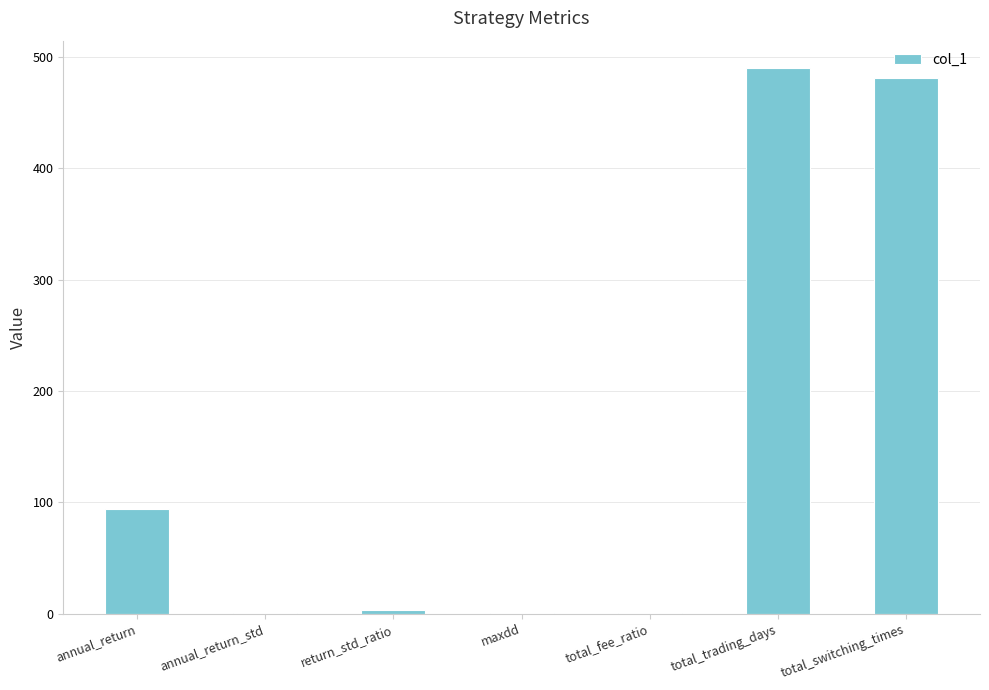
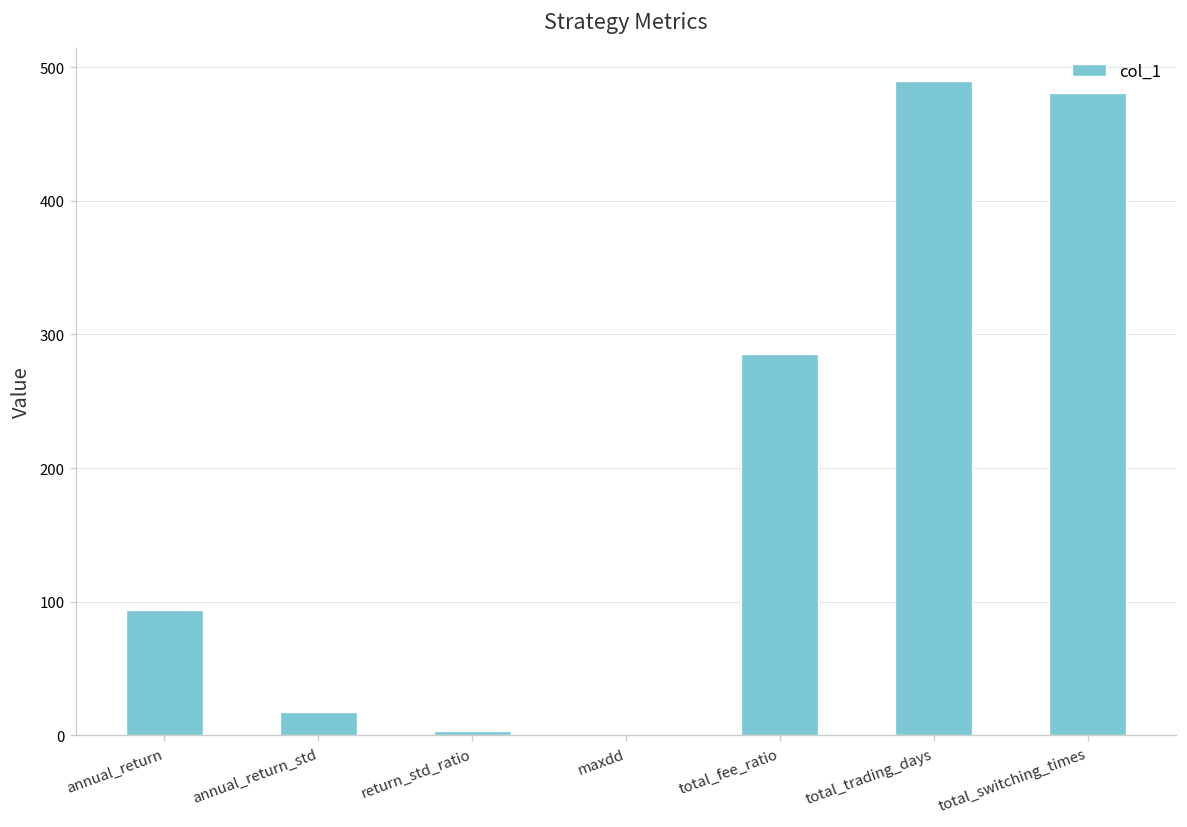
  {
    "annual_return": 94,
-   "annual_return_std": 0,
+   "annual_return_std": 17,
    "return_std_ratio": 3,
-   "total_fee_ratio": 1,
+   "total_fee_ratio": 286,
    "total_trading_days": 490,
    "total_switching_times": 481
  }
